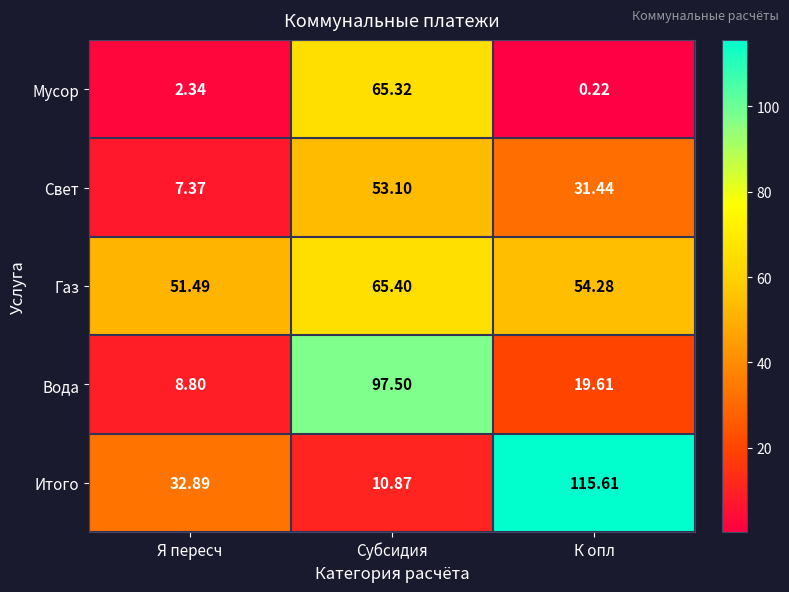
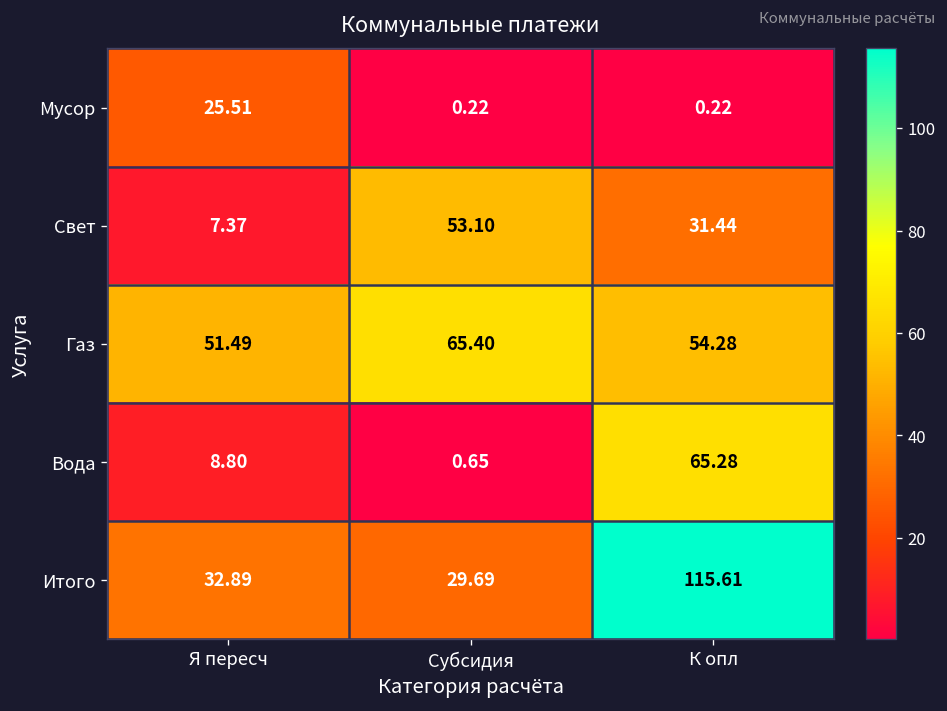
  {
    "Мусор": {
-     "Я пересч": 2.34,
-     "Субсидия": 65.32,
+     "Я пересч": 25.51,
+     "Субсидия": 0.22,
      "К опл": 0.22
    },
    "Свет": {
      "Я пересч": 7.37,
      "Субсидия": 53.10,
      "К опл": 31.44
    },
    "Газ": {
      "Я пересч": 51.49,
      "Субсидия": 65.40,
      "К опл": 54.28
    },
    "Вода": {
      "Я пересч": 8.80,
-     "Субсидия": 97.50,
-     "К опл": 19.61
+     "Субсидия": 0.65,
+     "К опл": 65.28
    },
    "Итого": {
      "Я пересч": 32.89,
-     "Субсидия": 10.87,
+     "Субсидия": 29.69,
      "К опл": 115.61
    }
  }
